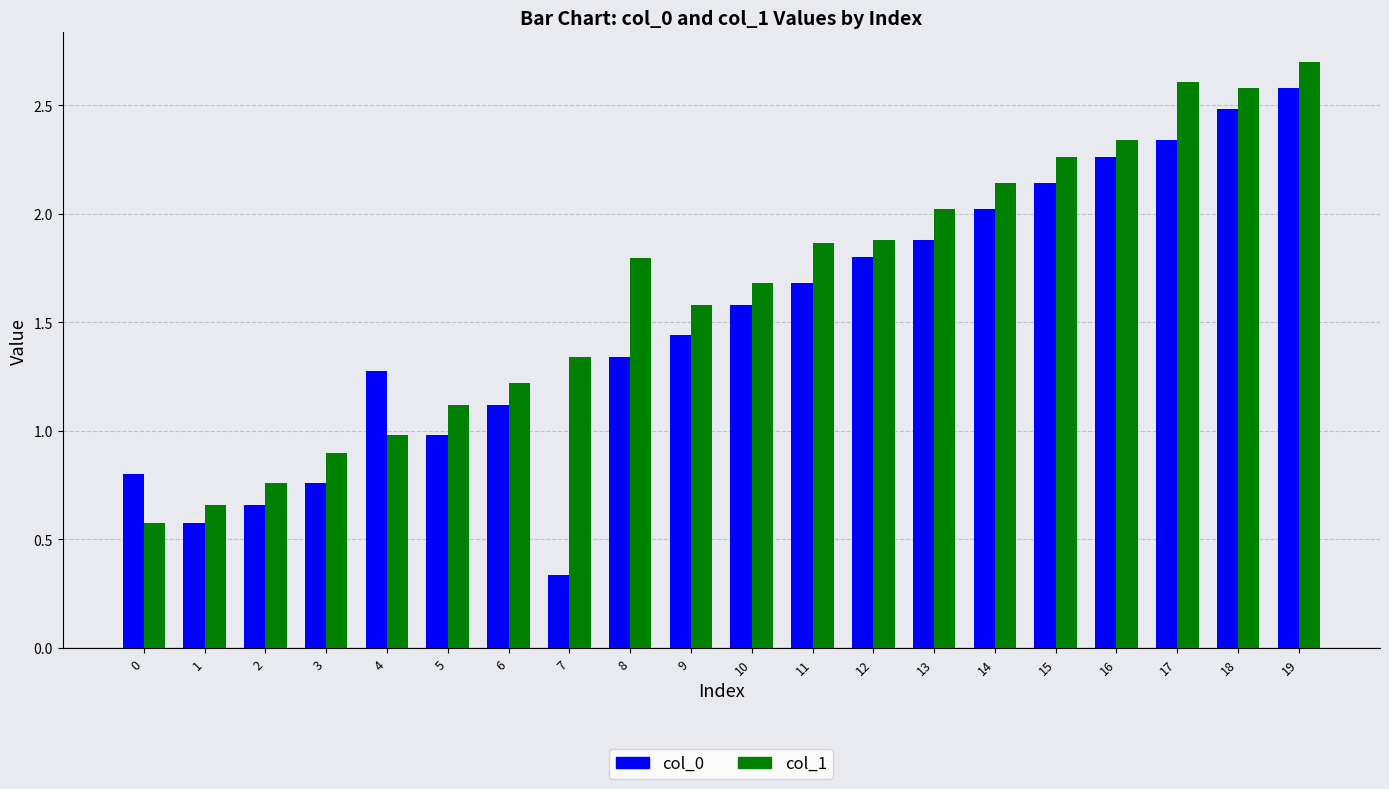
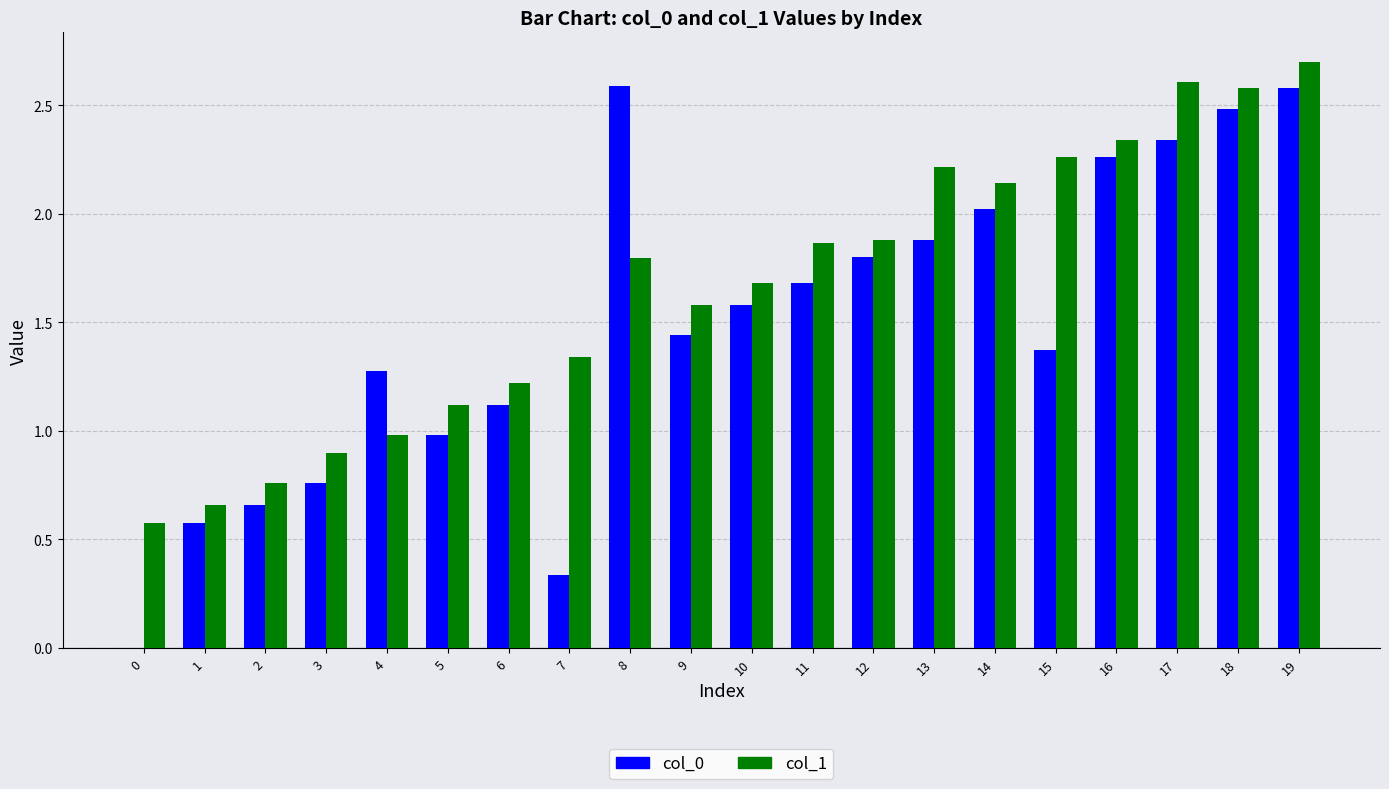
  {
    "col_0": {
-     "0": 0.8,
+     "0": 0.0,
      "1": 0.57,
      "2": 0.66,
      "3": 0.76,
      "4": 1.28,
      "5": 0.98,
      "6": 1.12,
      "7": 0.33,
-     "8": 1.34,
+     "8": 2.59,
      "9": 1.44,
      "10": 1.58,
      "11": 1.68,
      "12": 1.80,
      "13": 1.88,
      "14": 2.02,
-     "15": 2.14,
+     "15": 1.37,
      "16": 2.26,
      "17": 2.34,
      "18": 2.48,
      "19": 2.58
    },
    "col_1": {
      "0": 0.57,
      "1": 0.66,
      "2": 0.76,
      "3": 0.90,
      "4": 0.98,
      "5": 1.12,
      "6": 1.22,
      "7": 1.34,
      "8": 1.80,
      "9": 1.58,
      "10": 1.68,
      "11": 1.87,
      "12": 1.88,
-     "13": 2.02,
+     "13": 2.21,
      "14": 2.14,
      "15": 2.26,
      "16": 2.34,
      "17": 2.61,
      "18": 2.58,
      "19": 2.70
    }
  }
